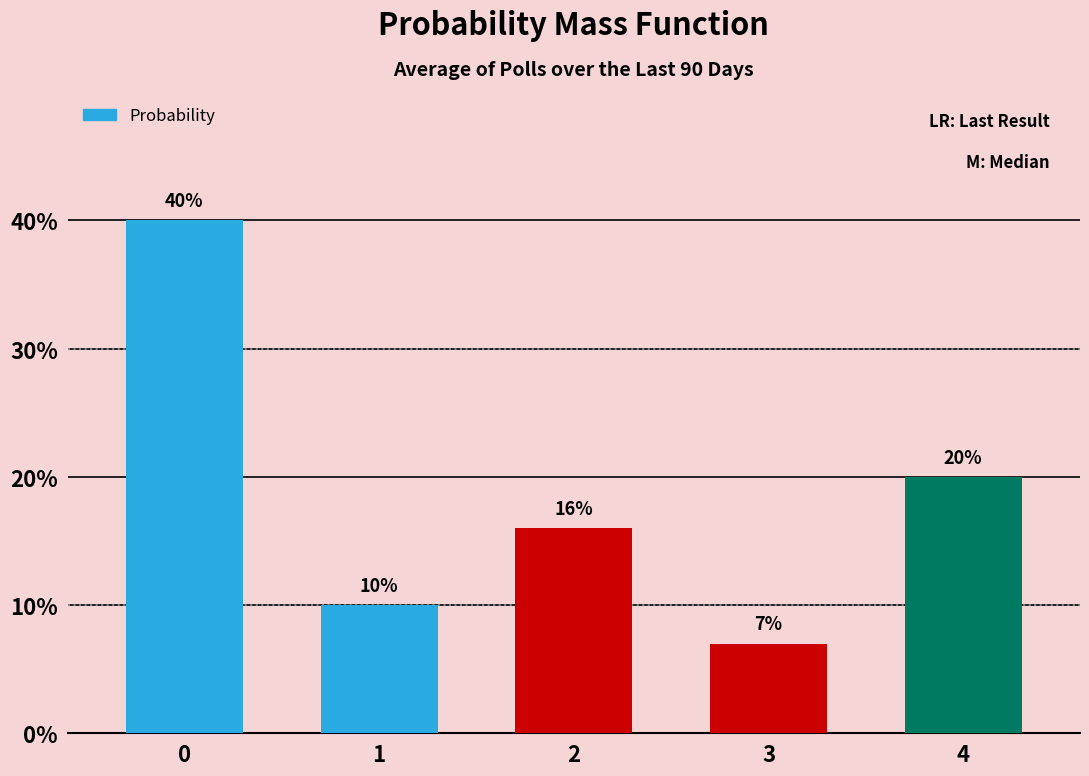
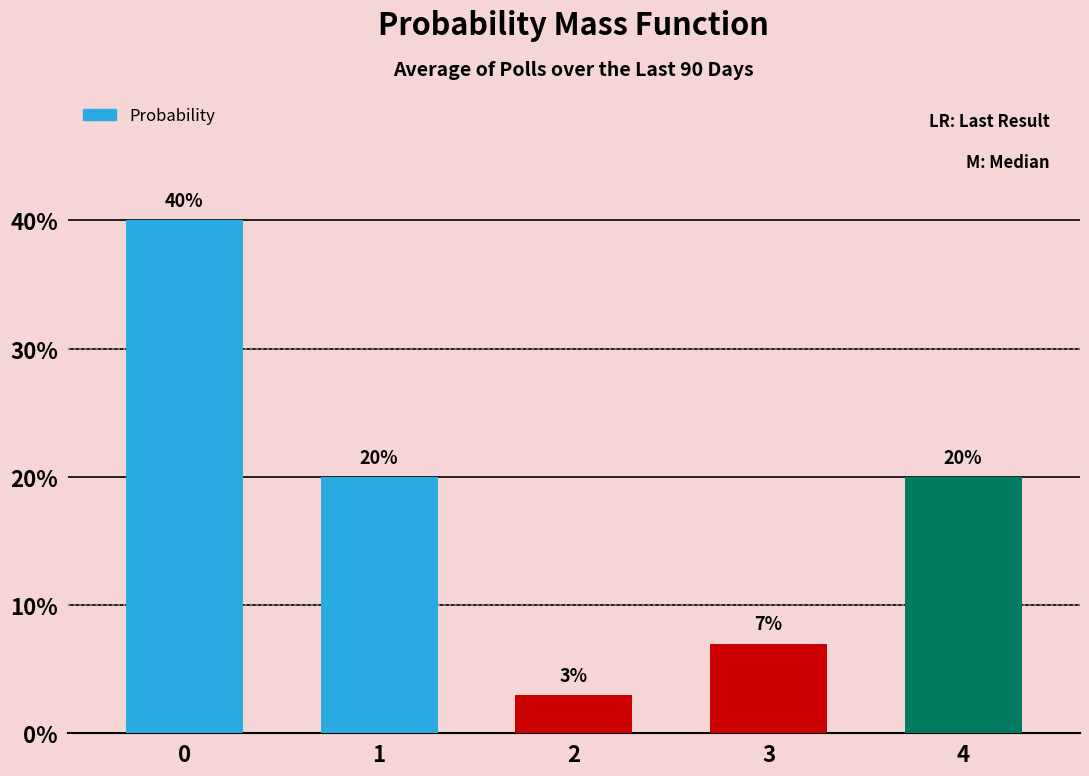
  {
    "0": "40%",
-   "1": "10%",
-   "2": "16%",
+   "1": "20%",
+   "2": "3%",
    "3": "7%",
    "4": "20%"
  }
